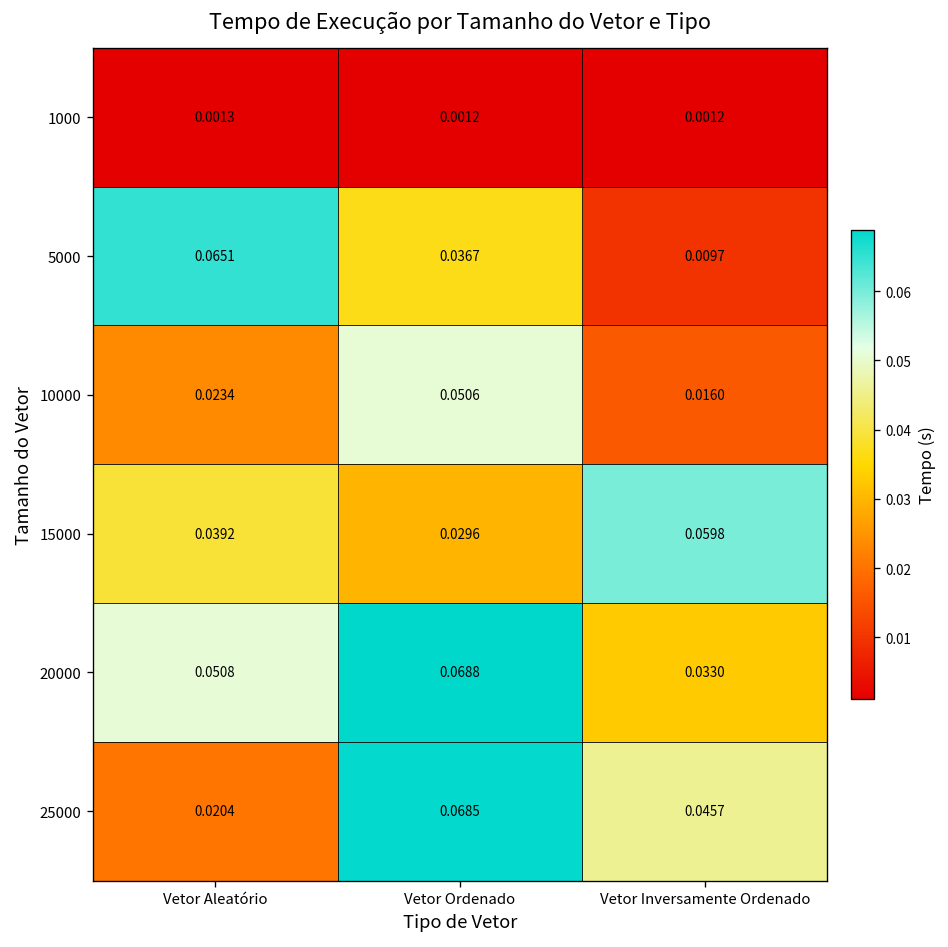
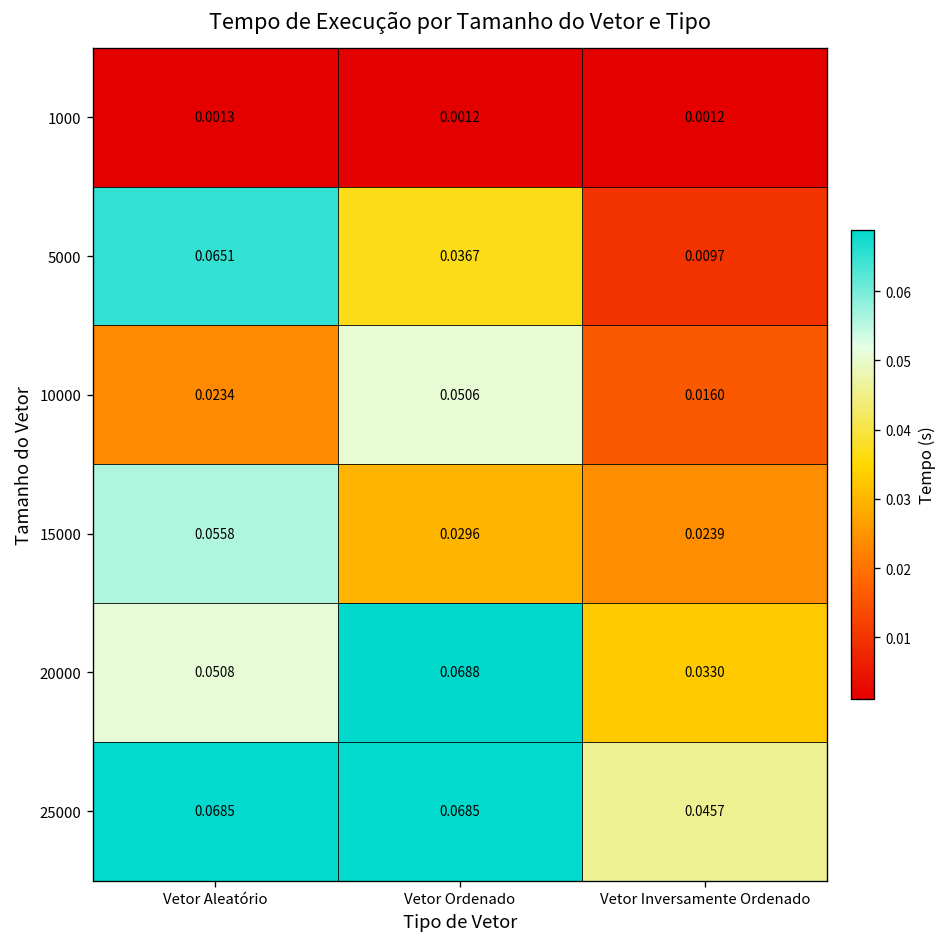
  {
    "1000": {
      "Vetor Aleatório": 0.0013,
      "Vetor Ordenado": 0.0012,
      "Vetor Inversamente Ordenado": 0.0012
    },
    "5000": {
      "Vetor Aleatório": 0.0651,
      "Vetor Ordenado": 0.0367,
      "Vetor Inversamente Ordenado": 0.0097
    },
    "10000": {
      "Vetor Aleatório": 0.0234,
      "Vetor Ordenado": 0.0506,
      "Vetor Inversamente Ordenado": 0.0160
    },
    "15000": {
-     "Vetor Aleatório": 0.0392,
+     "Vetor Aleatório": 0.0558,
      "Vetor Ordenado": 0.0296,
-     "Vetor Inversamente Ordenado": 0.0598
+     "Vetor Inversamente Ordenado": 0.0239
    },
    "20000": {
      "Vetor Aleatório": 0.0508,
      "Vetor Ordenado": 0.0688,
      "Vetor Inversamente Ordenado": 0.0330
    },
    "25000": {
-     "Vetor Aleatório": 0.0204,
+     "Vetor Aleatório": 0.0685,
      "Vetor Ordenado": 0.0685,
      "Vetor Inversamente Ordenado": 0.0457
    }
  }
